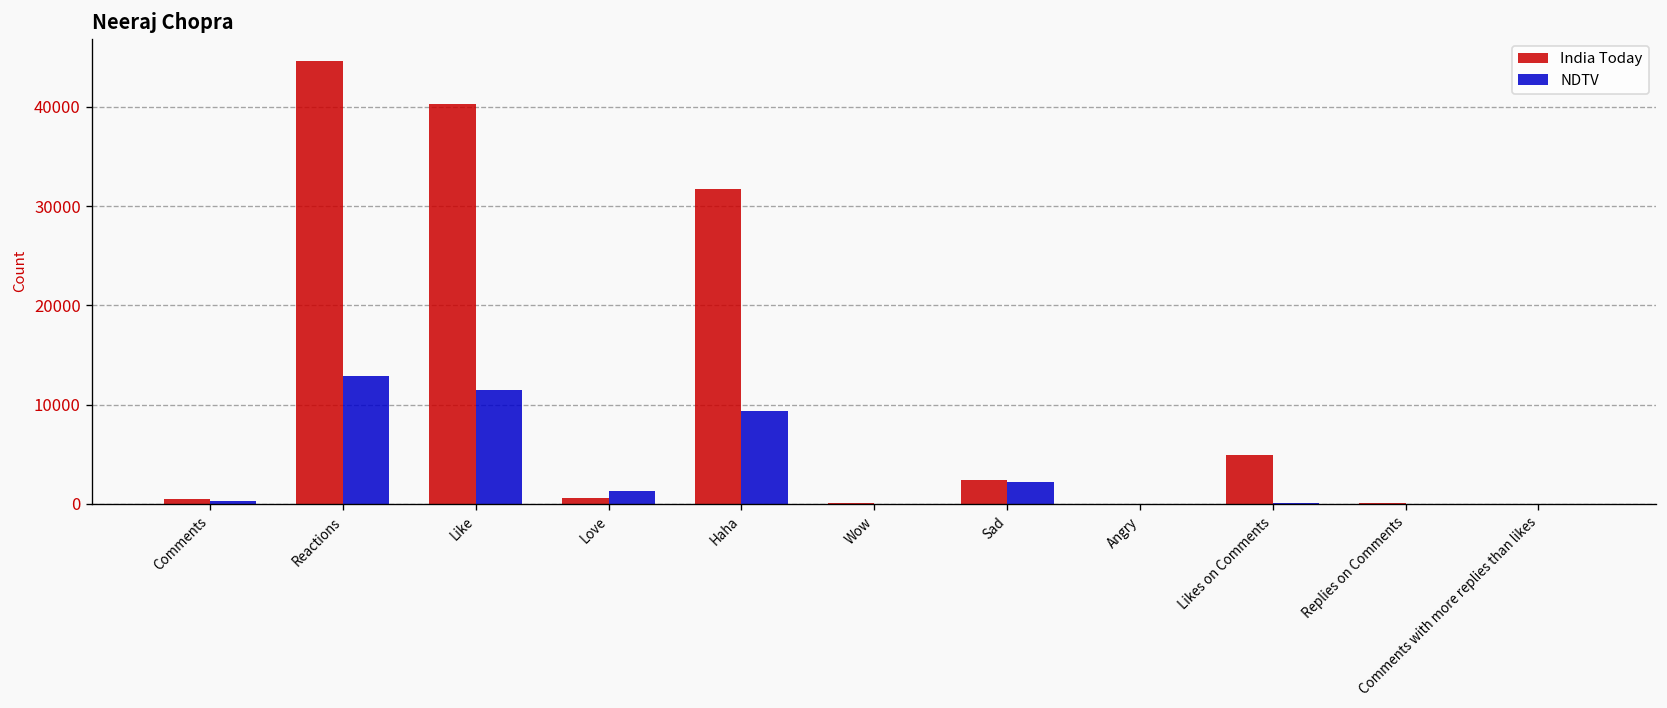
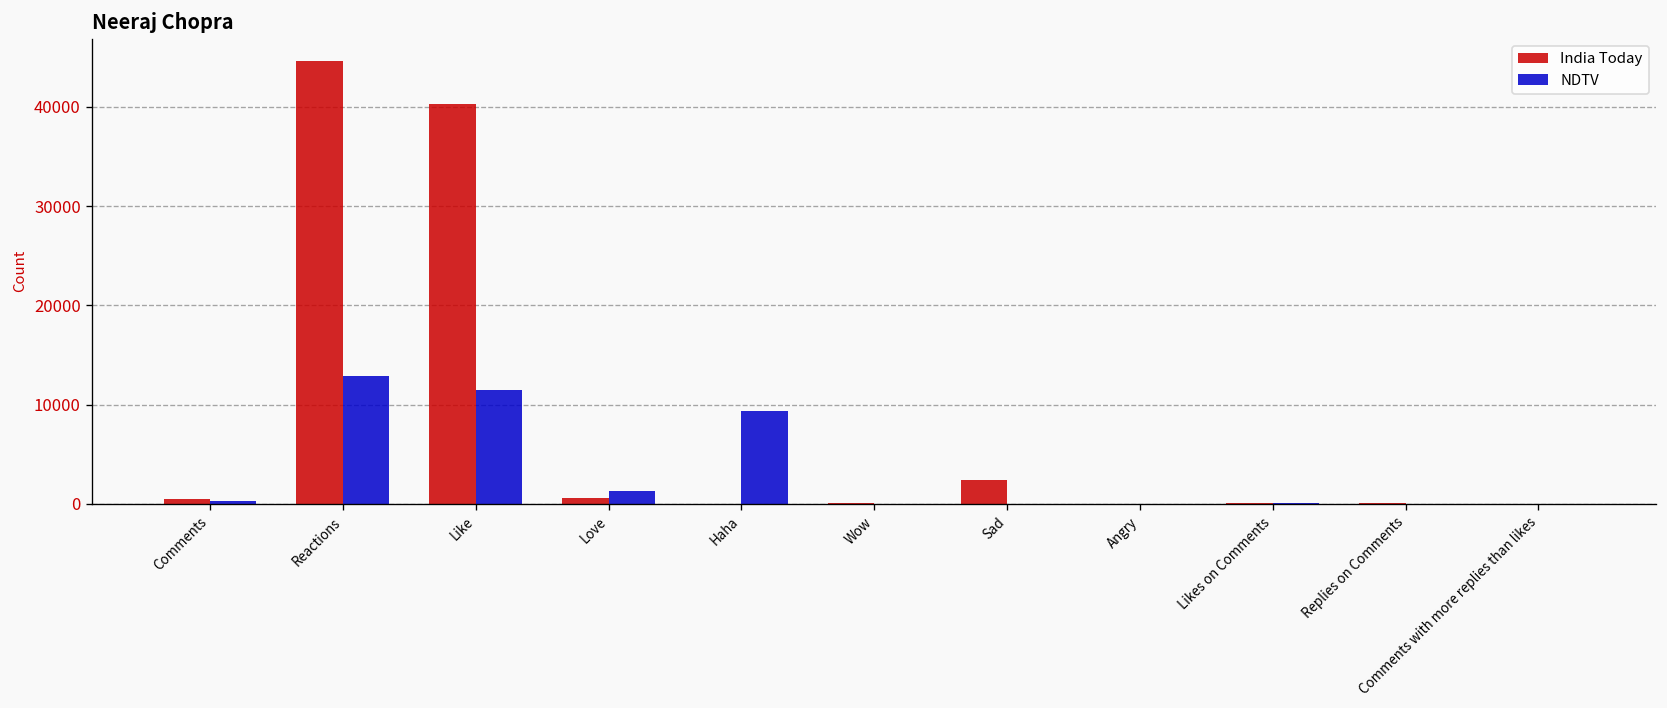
  {
    "India Today": {
      "Comments": 0,
      "Reactions": 45000,
      "Like": 40000,
      "Love": 1000,
-     "Haha": 32000,
+     "Haha": 0,
      "Sad": 2000,
-     "Likes on Comments": 5000
+     "Likes on Comments": 0
    },
    "NDTV": {
      "Reactions": 13000,
      "Like": 11000,
      "Love": 1000,
      "Haha": 9000,
-     "Sad": 2000
+     "Sad": 0
    }
  }
